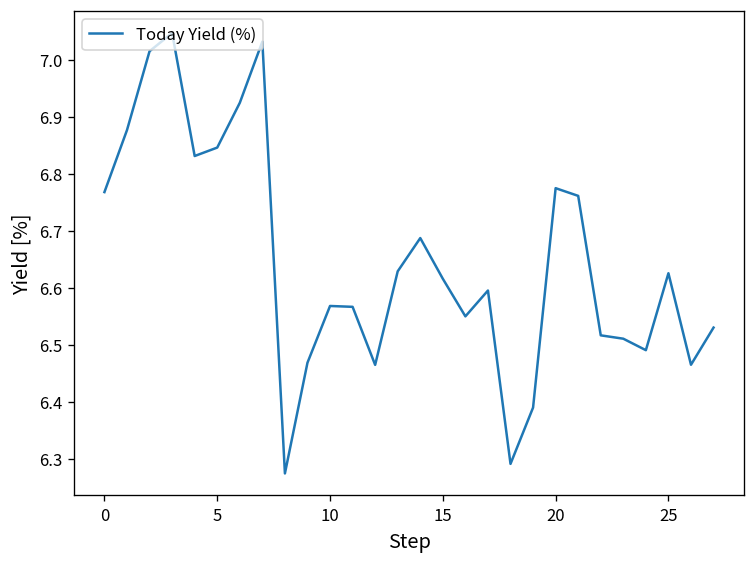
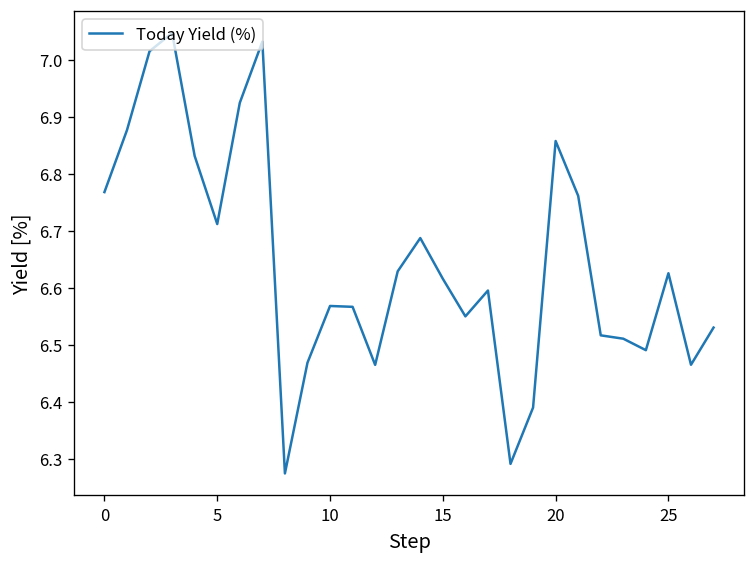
  {
    "0": 6.77,
-   "5": 6.85,
+   "5": 6.71,
    "10": 6.57,
    "15": 6.62,
-   "20": 6.77,
+   "20": 6.86,
    "25": 6.63
  }
